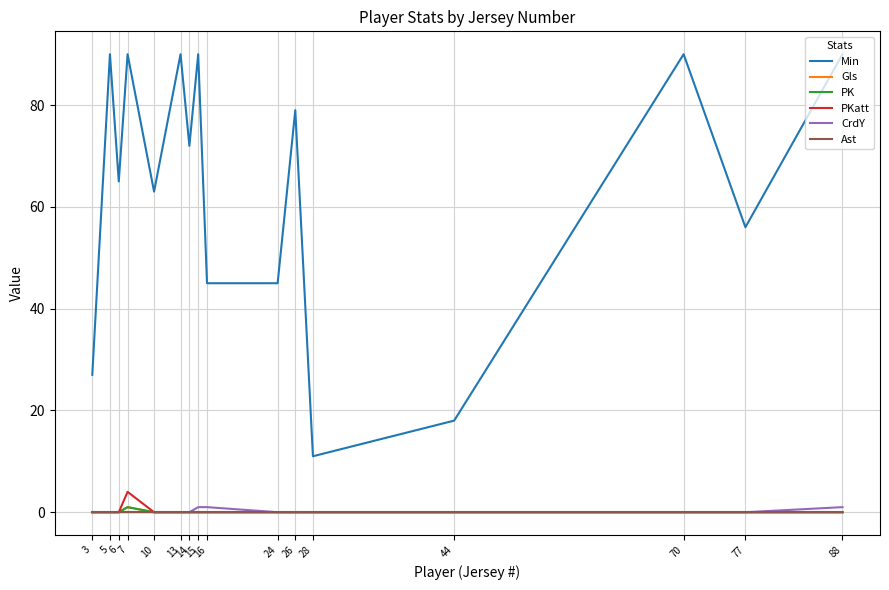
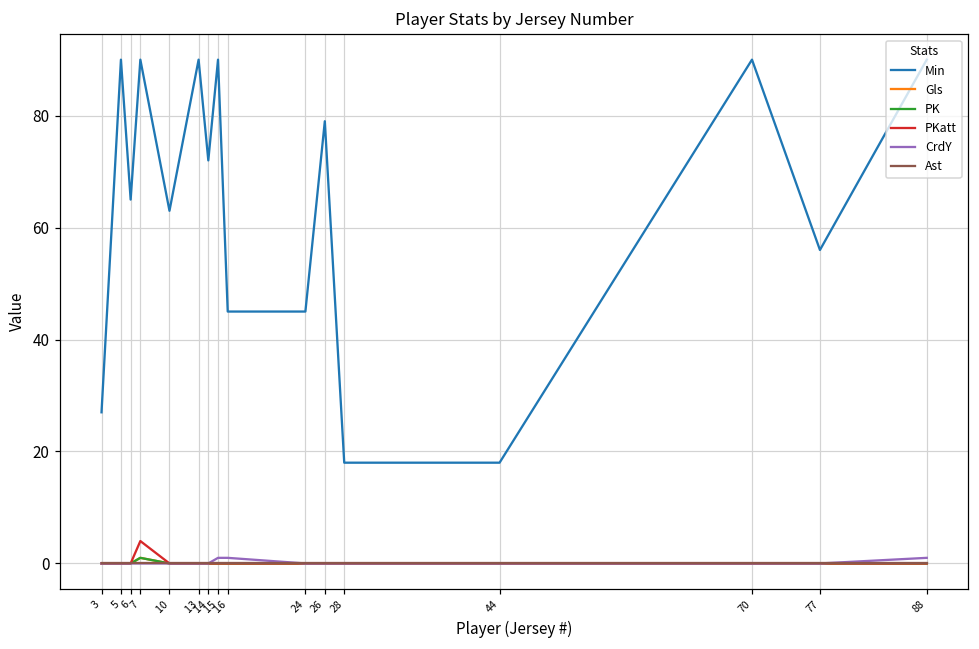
  {
    "Min": {
      "3": 27,
      "5": 90,
      "6": 65,
      "7": 90,
      "10": 63,
      "13": 90,
      "14": 72,
      "15": 90,
      "16": 45,
      "24": 45,
      "26": 79,
-     "28": 11,
+     "28": 18,
      "44": 18,
      "70": 90,
      "77": 56
    },
    "PK": {
      "7": 1
    },
    "PKatt": {
      "7": 4
    },
    "CrdY": {
      "15": 1,
      "16": 1,
      "88": 1
    }
  }
